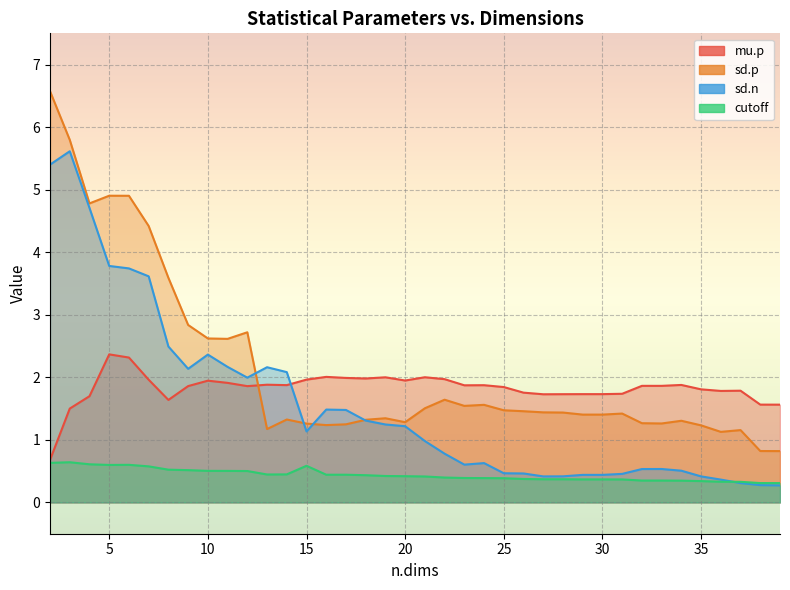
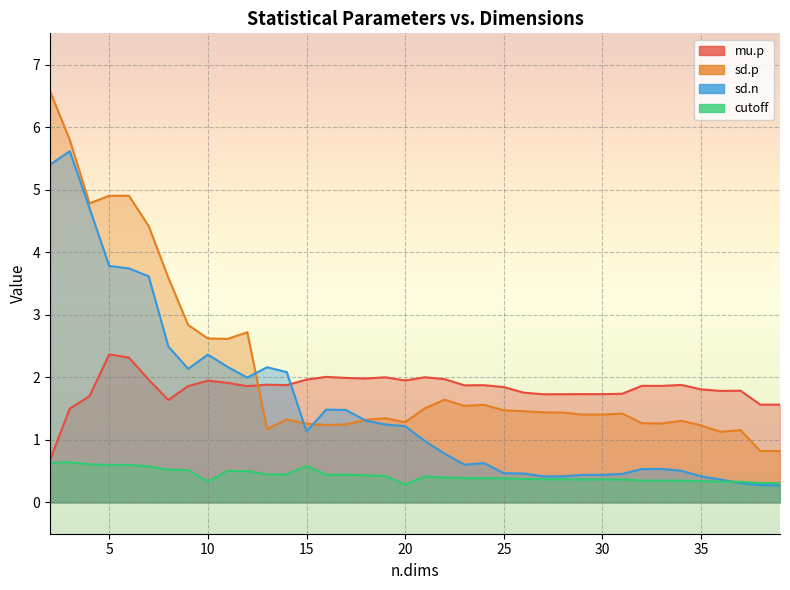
  {
    "sd.n": {
      "5": 3.8,
      "10": 2.4,
      "15": 1.1,
      "20": 1.2,
      "25": 0.5,
      "30": 0.4,
      "35": 0.4
    },
    "cutoff": {
      "5": 0.6,
-     "10": 0.5,
+     "10": 0.3,
      "15": 0.6,
-     "20": 0.4,
+     "20": 0.3,
      "25": 0.4,
      "30": 0.4,
      "35": 0.3
    }
  }
